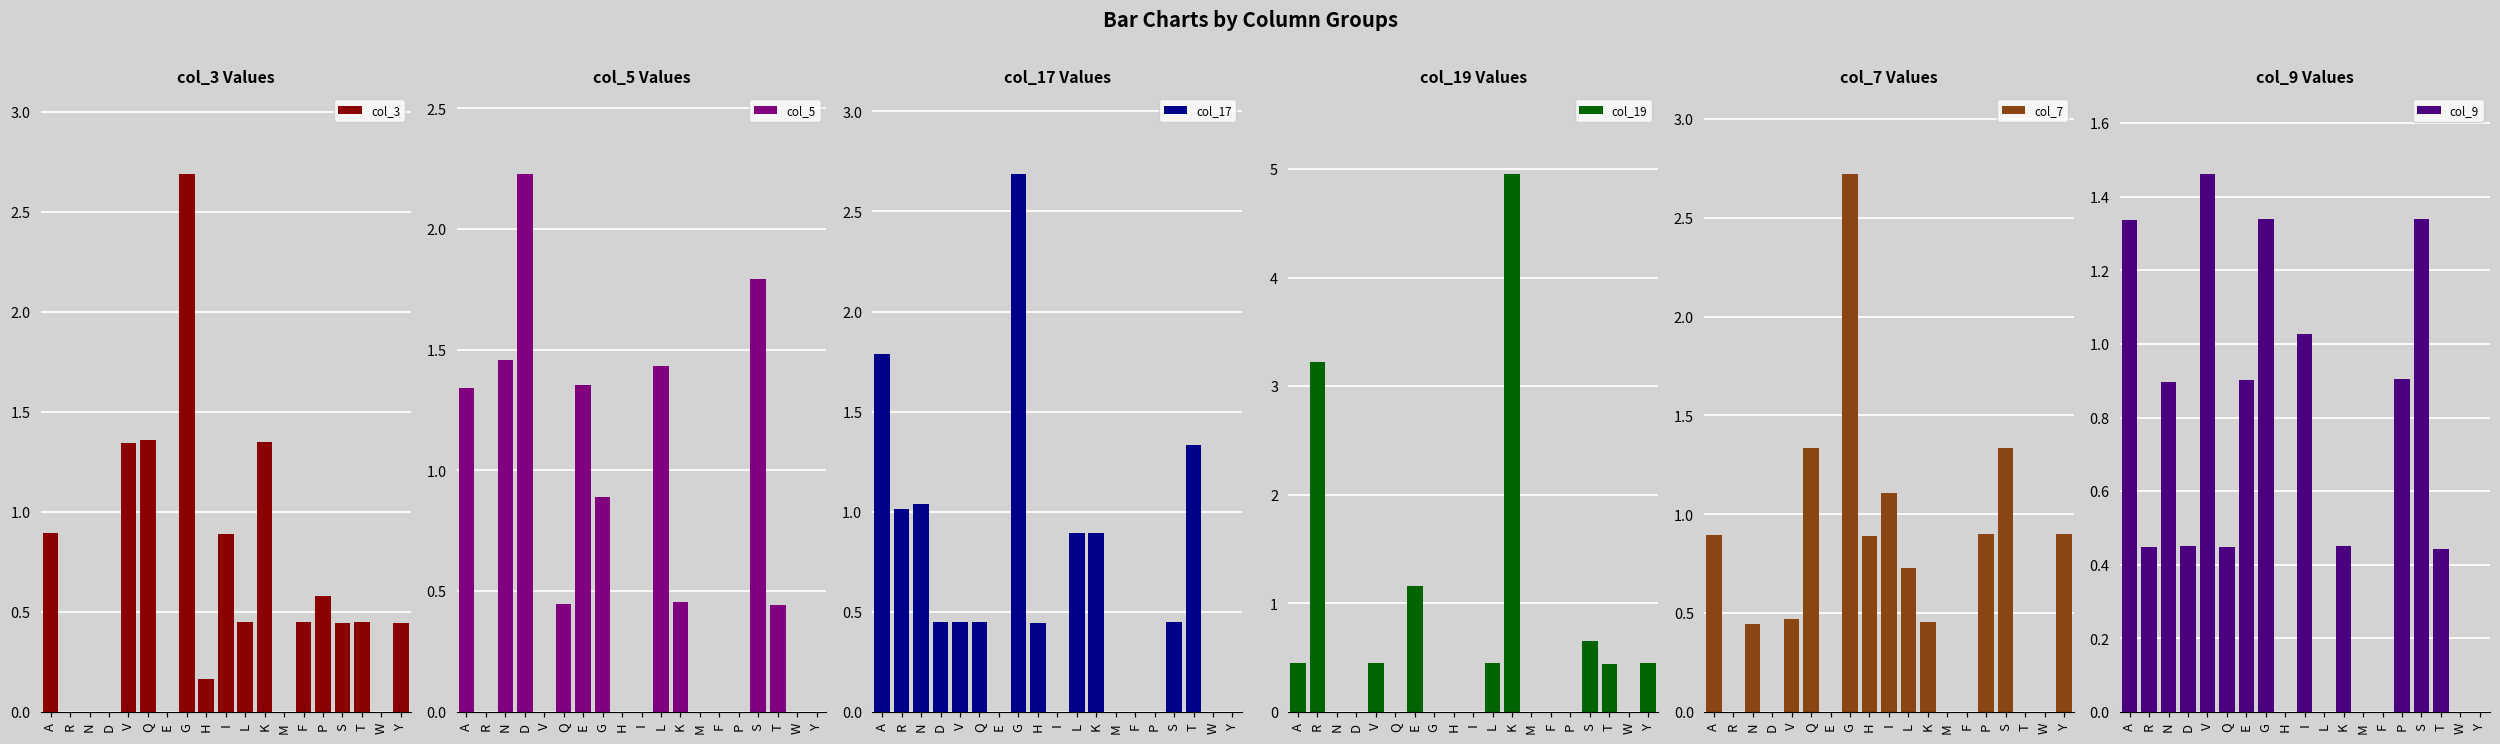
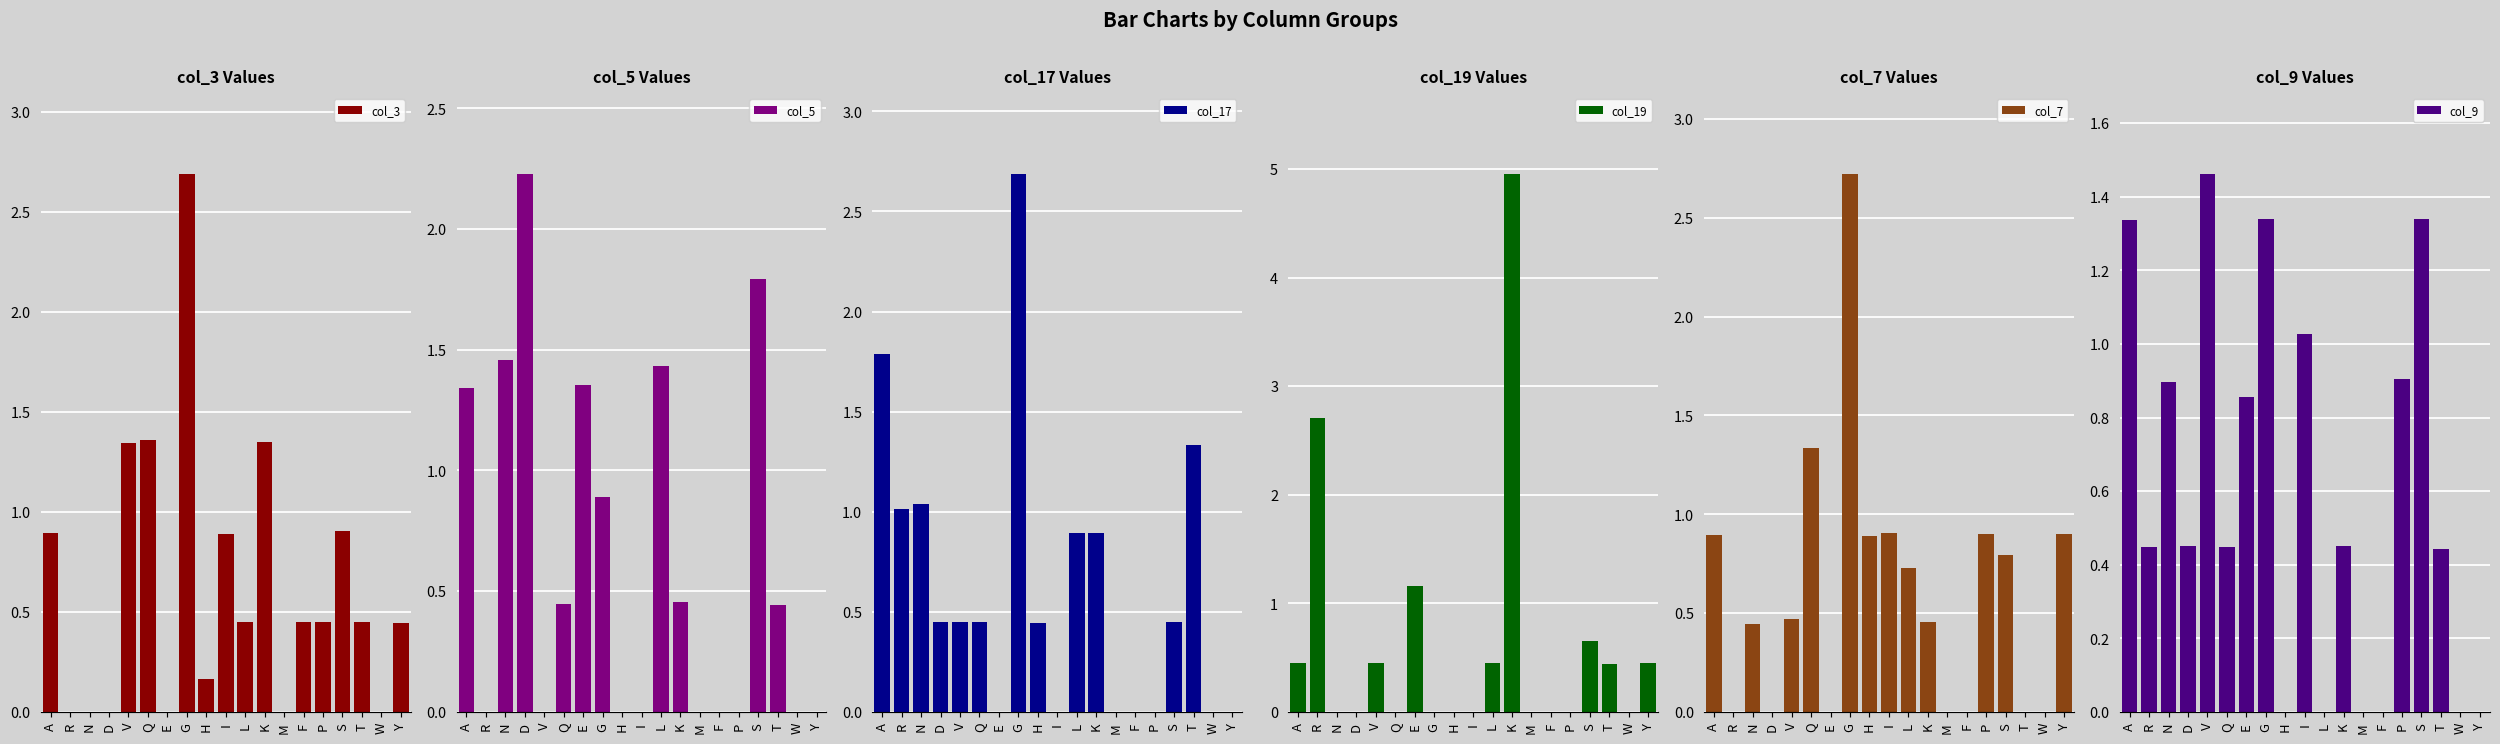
  {
    "col_3 Values": {
      "A": 0.89,
      "R": 0.00,
      "N": 0.00,
      "D": 0.00,
      "V": 1.35,
      "Q": 1.36,
      "E": 0.00,
      "G": 2.69,
      "H": 0.16,
      "I": 0.89,
      "L": 0.45,
      "K": 1.35,
      "M": 0.00,
      "F": 0.45,
-     "P": 0.58,
-     "S": 0.45,
+     "P": 0.45,
+     "S": 0.90,
      "T": 0.45,
      "W": 0.00,
      "Y": 0.45
    },
    "col_5 Values": {
      "A": 1.34,
      "R": 0.00,
      "N": 1.46,
      "D": 2.23,
      "V": 0.00,
      "Q": 0.45,
      "E": 1.35,
      "G": 0.89,
      "H": 0.00,
      "I": 0.00,
      "L": 1.43,
      "K": 0.45,
      "M": 0.00,
      "F": 0.00,
      "P": 0.00,
      "S": 1.79,
      "T": 0.44,
      "W": 0.00,
      "Y": 0.00
    },
    "col_17 Values": {
      "A": 1.79,
      "R": 1.01,
      "N": 1.04,
      "D": 0.45,
      "V": 0.45,
      "Q": 0.45,
      "E": 0.00,
      "G": 2.69,
      "H": 0.45,
      "I": 0.00,
      "L": 0.89,
      "K": 0.89,
      "M": 0.00,
      "F": 0.00,
      "P": 0.00,
      "S": 0.45,
      "T": 1.33,
      "W": 0.00,
      "Y": 0.00
    },
    "col_19 Values": {
      "A": 0.45,
-     "R": 3.22,
+     "R": 2.70,
      "N": 0.00,
      "D": 0.00,
      "V": 0.45,
      "Q": 0.00,
      "E": 1.16,
      "G": 0.00,
      "H": 0.00,
      "I": 0.00,
      "L": 0.45,
      "K": 4.95,
      "M": 0.00,
      "F": 0.00,
      "P": 0.00,
      "S": 0.65,
      "T": 0.45,
      "W": 0.00,
      "Y": 0.45
    },
    "col_7 Values": {
      "A": 0.89,
      "R": 0.00,
      "N": 0.45,
      "D": 0.00,
      "V": 0.47,
      "Q": 1.33,
      "E": 0.00,
      "G": 2.72,
      "H": 0.89,
-     "I": 1.11,
+     "I": 0.91,
      "L": 0.73,
      "K": 0.46,
      "M": 0.00,
      "F": 0.00,
      "P": 0.90,
-     "S": 1.34,
+     "S": 0.80,
      "T": 0.00,
      "W": 0.00,
      "Y": 0.90
    },
    "col_9 Values": {
      "A": 1.34,
      "R": 0.45,
      "N": 0.90,
      "D": 0.45,
      "V": 1.46,
      "Q": 0.45,
-     "E": 0.90,
+     "E": 0.86,
      "G": 1.34,
      "H": 0.00,
      "I": 1.03,
      "L": 0.00,
      "K": 0.45,
      "M": 0.00,
      "F": 0.00,
      "P": 0.90,
      "S": 1.34,
      "T": 0.44,
      "W": 0.00,
      "Y": 0.00
    }
  }
